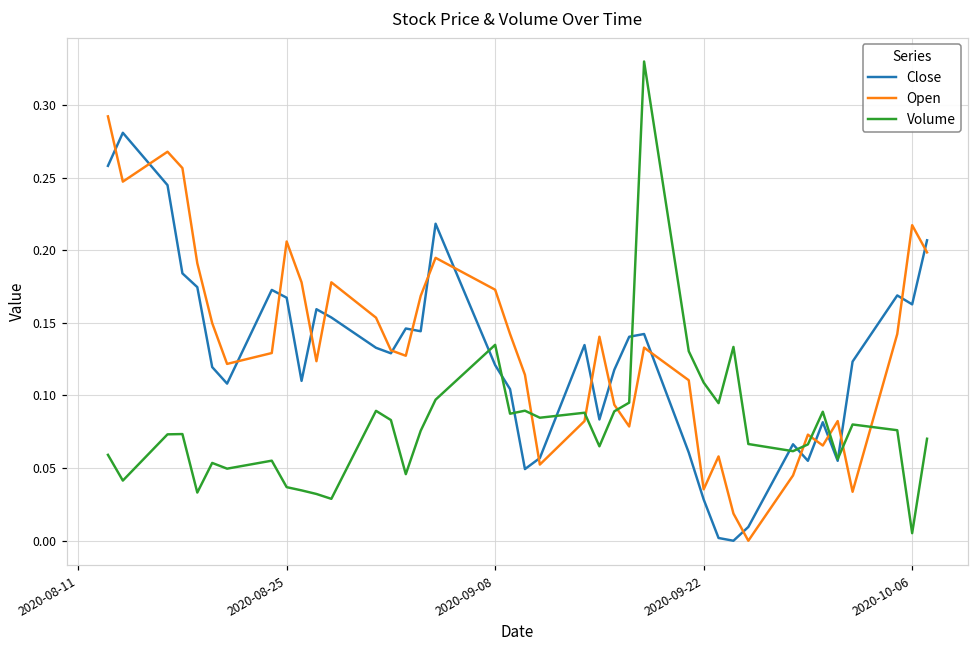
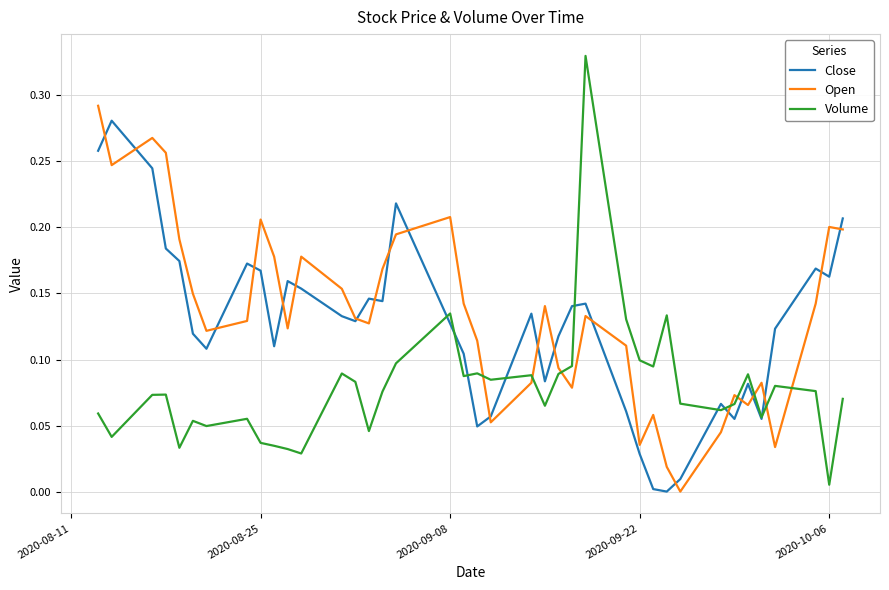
  {
    "Close": {
      "2020-08-25": 0.167,
-     "2020-09-08": 0.121,
+     "2020-09-08": 0.127,
      "2020-09-22": 0.028,
      "2020-10-06": 0.163
    },
    "Open": {
      "2020-08-25": 0.206,
-     "2020-09-08": 0.173,
+     "2020-09-08": 0.208,
      "2020-09-22": 0.035,
-     "2020-10-06": 0.217
+     "2020-10-06": 0.200
    },
    "Volume": {
      "2020-08-25": 0.037,
      "2020-09-08": 0.135,
-     "2020-09-22": 0.109,
+     "2020-09-22": 0.099,
      "2020-10-06": 0.005
    }
  }
